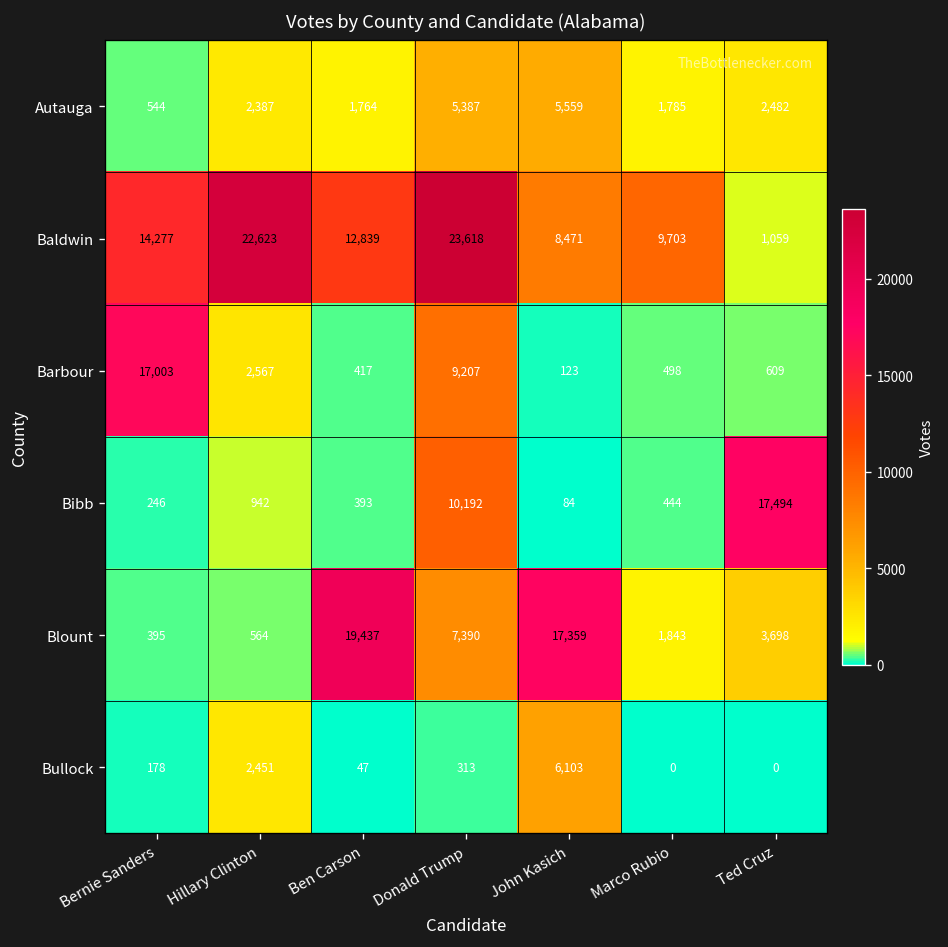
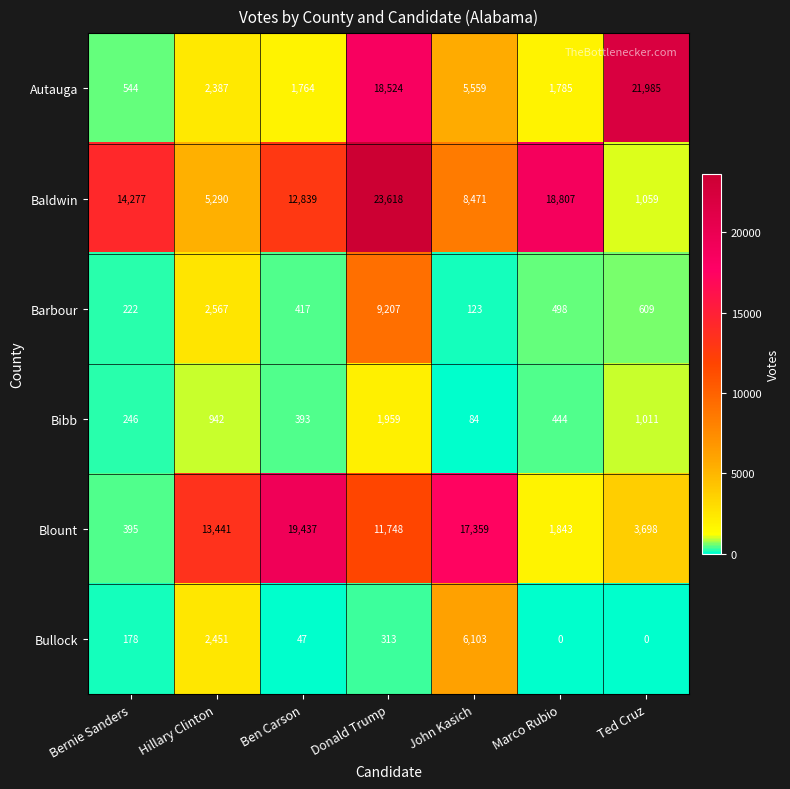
  {
    "Autauga": {
      "Bernie Sanders": "544",
      "Hillary Clinton": "2,387",
      "Ben Carson": "1,764",
-     "Donald Trump": "5,387",
+     "Donald Trump": "18,524",
      "John Kasich": "5,559",
      "Marco Rubio": "1,785",
-     "Ted Cruz": "2,482"
+     "Ted Cruz": "21,985"
    },
    "Baldwin": {
      "Bernie Sanders": "14,277",
-     "Hillary Clinton": "22,623",
+     "Hillary Clinton": "5,290",
      "Ben Carson": "12,839",
      "Donald Trump": "23,618",
      "John Kasich": "8,471",
-     "Marco Rubio": "9,703",
+     "Marco Rubio": "18,807",
      "Ted Cruz": "1,059"
    },
    "Barbour": {
-     "Bernie Sanders": "17,003",
+     "Bernie Sanders": "222",
      "Hillary Clinton": "2,567",
      "Ben Carson": "417",
      "Donald Trump": "9,207",
      "John Kasich": "123",
      "Marco Rubio": "498",
      "Ted Cruz": "609"
    },
    "Bibb": {
      "Bernie Sanders": "246",
      "Hillary Clinton": "942",
      "Ben Carson": "393",
-     "Donald Trump": "10,192",
+     "Donald Trump": "1,959",
      "John Kasich": "84",
      "Marco Rubio": "444",
-     "Ted Cruz": "17,494"
+     "Ted Cruz": "1,011"
    },
    "Blount": {
      "Bernie Sanders": "395",
-     "Hillary Clinton": "564",
+     "Hillary Clinton": "13,441",
      "Ben Carson": "19,437",
-     "Donald Trump": "7,390",
+     "Donald Trump": "11,748",
      "John Kasich": "17,359",
      "Marco Rubio": "1,843",
      "Ted Cruz": "3,698"
    },
    "Bullock": {
      "Bernie Sanders": "178",
      "Hillary Clinton": "2,451",
      "Ben Carson": "47",
      "Donald Trump": "313",
      "John Kasich": "6,103",
      "Marco Rubio": "0",
      "Ted Cruz": "0"
    }
  }
